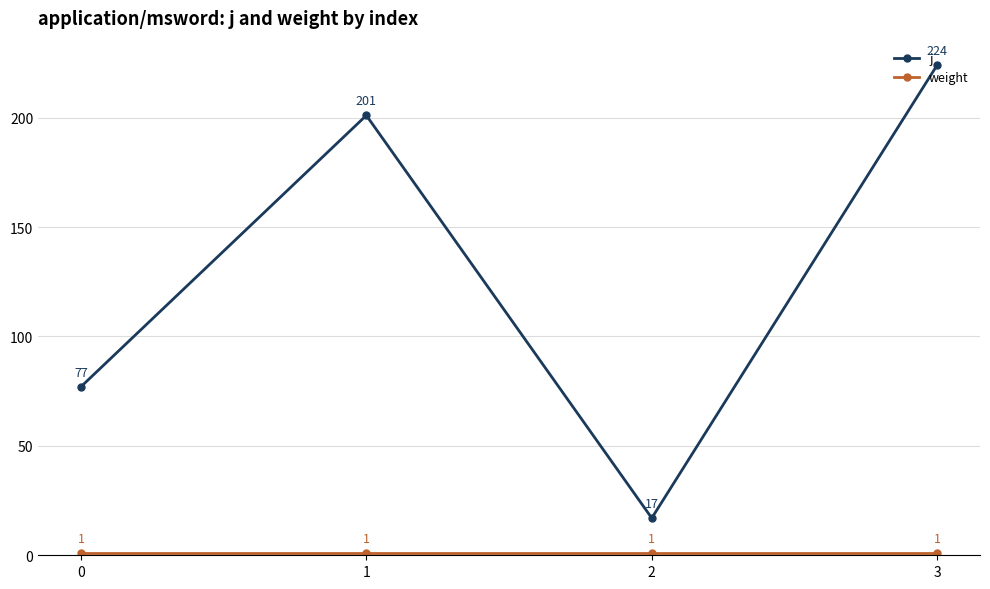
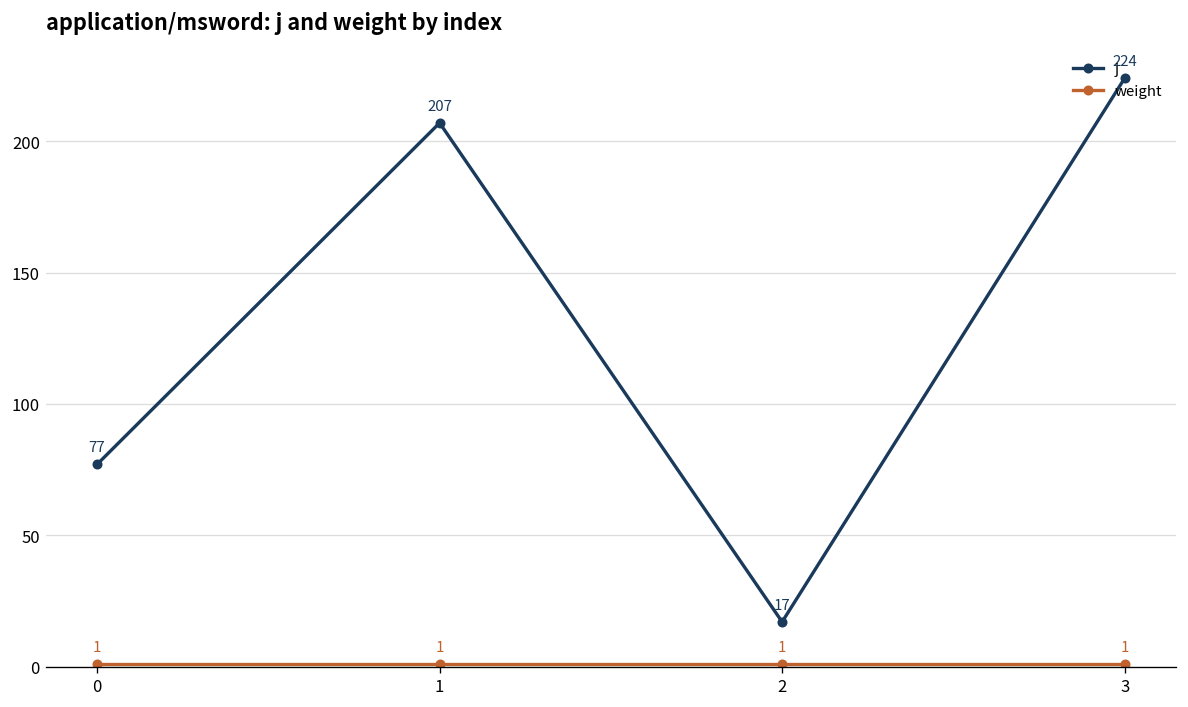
  {
    "j": {
      "0": 77,
-     "1": 201,
+     "1": 207,
      "2": 17,
      "3": 224
    },
    "weight": {
      "0": 1,
      "1": 1,
      "2": 1,
      "3": 1
    }
  }
